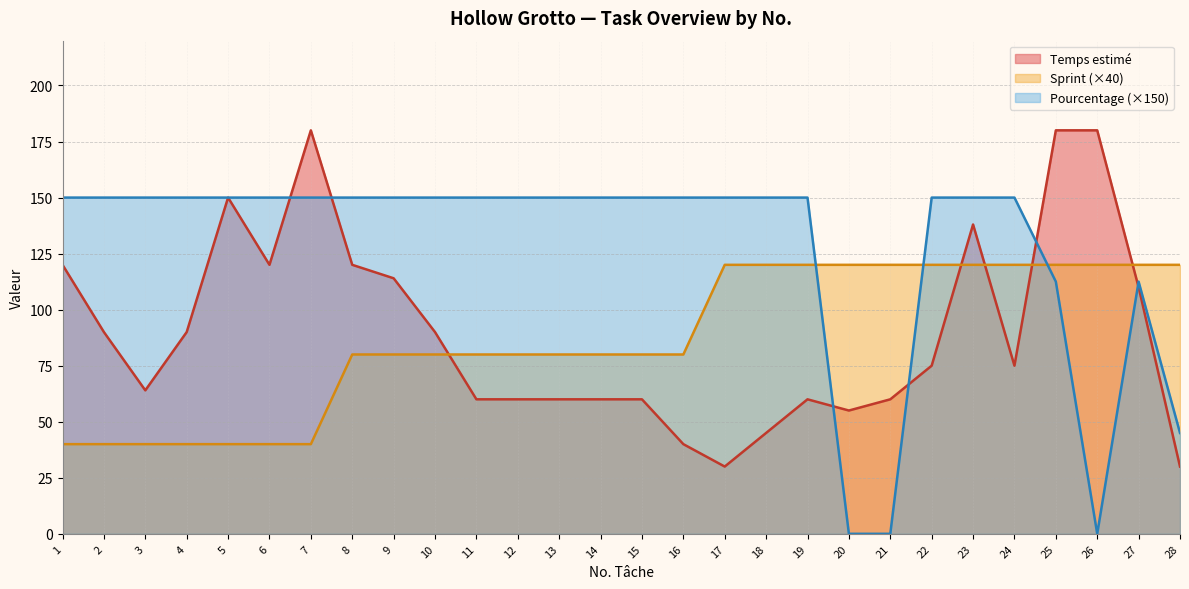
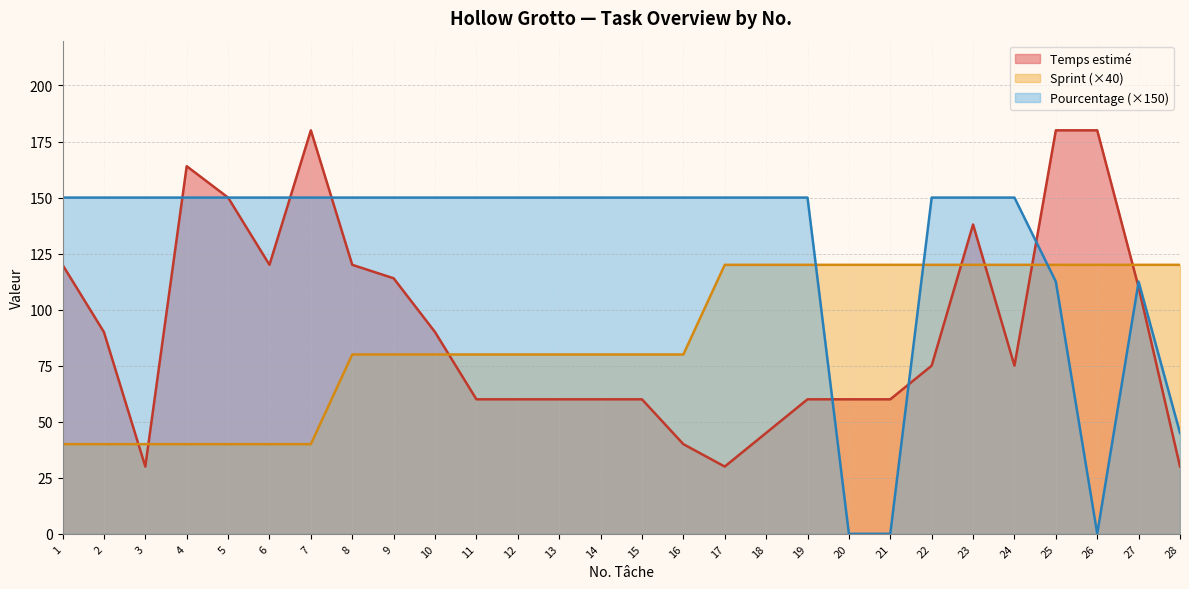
  {
    "Temps estimé": {
      "1": 120,
      "2": 90,
-     "3": 64,
-     "4": 90,
+     "3": 30,
+     "4": 164,
      "6": 120,
      "7": 180,
      "8": 120,
      "9": 114,
      "10": 90,
      "11": 60,
      "12": 60,
      "13": 60,
      "14": 60,
      "15": 60,
      "16": 40,
      "17": 30,
      "18": 45,
      "19": 60,
-     "20": 55,
+     "20": 60,
      "21": 60,
      "22": 75,
      "23": 138,
      "24": 75,
      "25": 180,
      "26": 180,
      "27": 110,
      "28": 30
    },
    "Sprint (×40)": {
      "1": 40,
      "2": 40,
      "3": 40,
      "4": 40,
      "5": 40,
      "6": 40,
      "7": 40,
      "8": 80,
      "9": 80,
      "10": 80,
      "11": 80,
      "12": 80,
      "13": 80,
      "14": 80,
      "15": 80,
      "16": 80,
      "17": 120,
      "18": 120,
      "19": 120,
      "20": 120,
      "21": 120,
      "22": 120,
      "23": 120,
      "24": 120,
      "25": 120,
      "26": 120,
      "27": 120,
      "28": 120
    },
    "Pourcentage (×150)": {
      "1": 150,
      "2": 150,
      "3": 150,
      "4": 150,
      "6": 150,
      "7": 150,
      "8": 150,
      "9": 150,
      "10": 150,
      "11": 150,
      "12": 150,
      "13": 150,
      "14": 150,
      "15": 150,
      "16": 150,
      "17": 150,
      "18": 150,
      "19": 150,
      "20": 0,
      "21": 0,
      "22": 150,
      "23": 150,
      "24": 150,
      "25": 113,
      "26": 0,
      "27": 113,
      "28": 45
    }
  }
